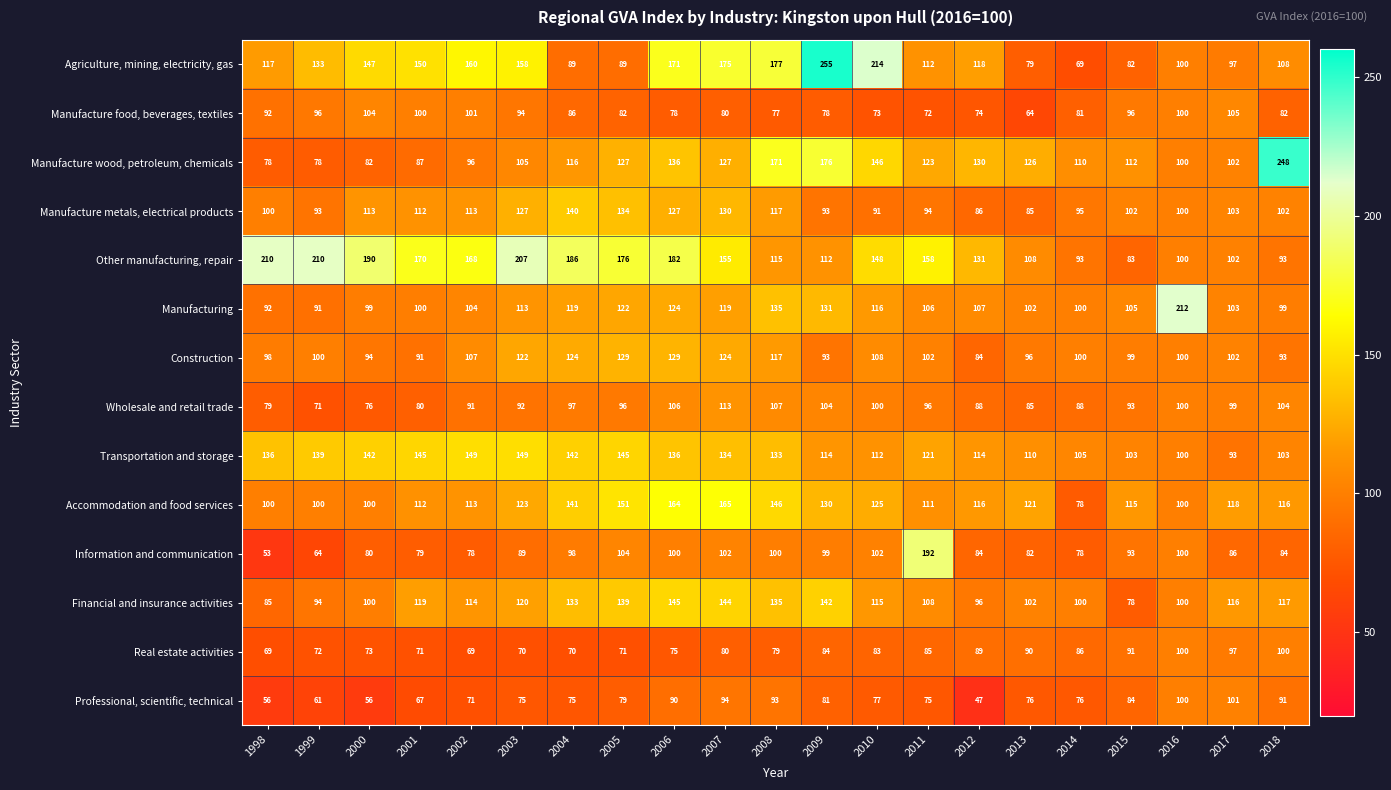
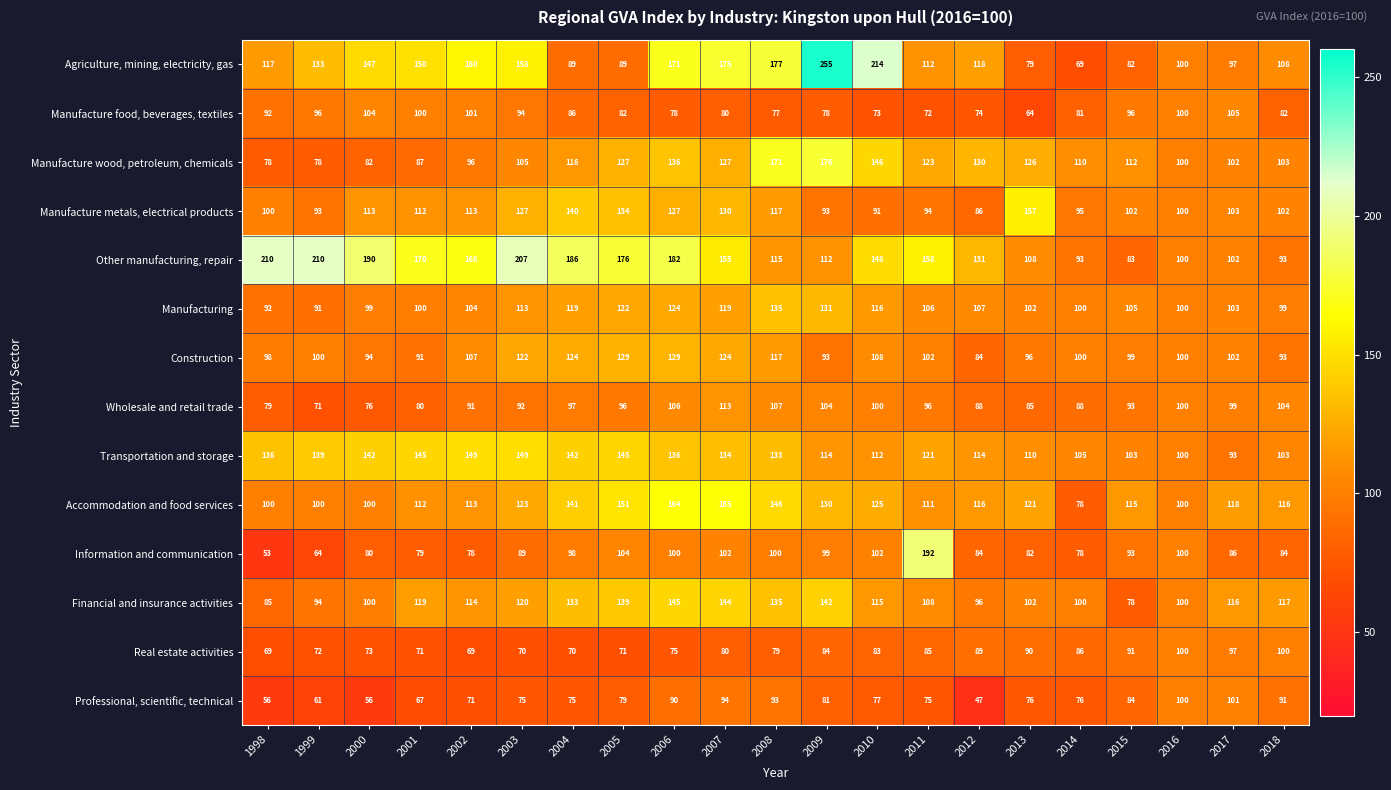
  {
    "Manufacture wood, petroleum, chemicals": {
      "1998": 78,
      "1999": 78,
      "2000": 82,
      "2001": 87,
      "2002": 96,
      "2003": 105,
      "2004": 116,
      "2005": 127,
      "2006": 136,
      "2007": 127,
      "2008": 171,
      "2009": 176,
      "2010": 146,
      "2011": 123,
      "2012": 130,
      "2013": 126,
      "2014": 110,
      "2015": 112,
      "2016": 100,
      "2017": 102,
-     "2018": 248
+     "2018": 103
    },
    "Manufacture metals, electrical products": {
      "1998": 100,
      "1999": 93,
      "2000": 113,
      "2001": 112,
      "2002": 113,
      "2003": 127,
      "2004": 140,
      "2005": 134,
      "2006": 127,
      "2007": 130,
      "2008": 117,
      "2009": 93,
      "2010": 91,
      "2011": 94,
      "2012": 86,
-     "2013": 85,
+     "2013": 157,
      "2014": 95,
      "2015": 102,
      "2016": 100,
      "2017": 103,
      "2018": 102
    },
    "Manufacturing": {
      "1998": 92,
      "1999": 91,
      "2000": 99,
      "2001": 100,
      "2002": 104,
      "2003": 113,
      "2004": 119,
      "2005": 122,
      "2006": 124,
      "2007": 119,
      "2008": 135,
      "2009": 131,
      "2010": 116,
      "2011": 106,
      "2012": 107,
      "2013": 102,
      "2014": 100,
      "2015": 105,
-     "2016": 212,
+     "2016": 100,
      "2017": 103,
      "2018": 99
    }
  }
